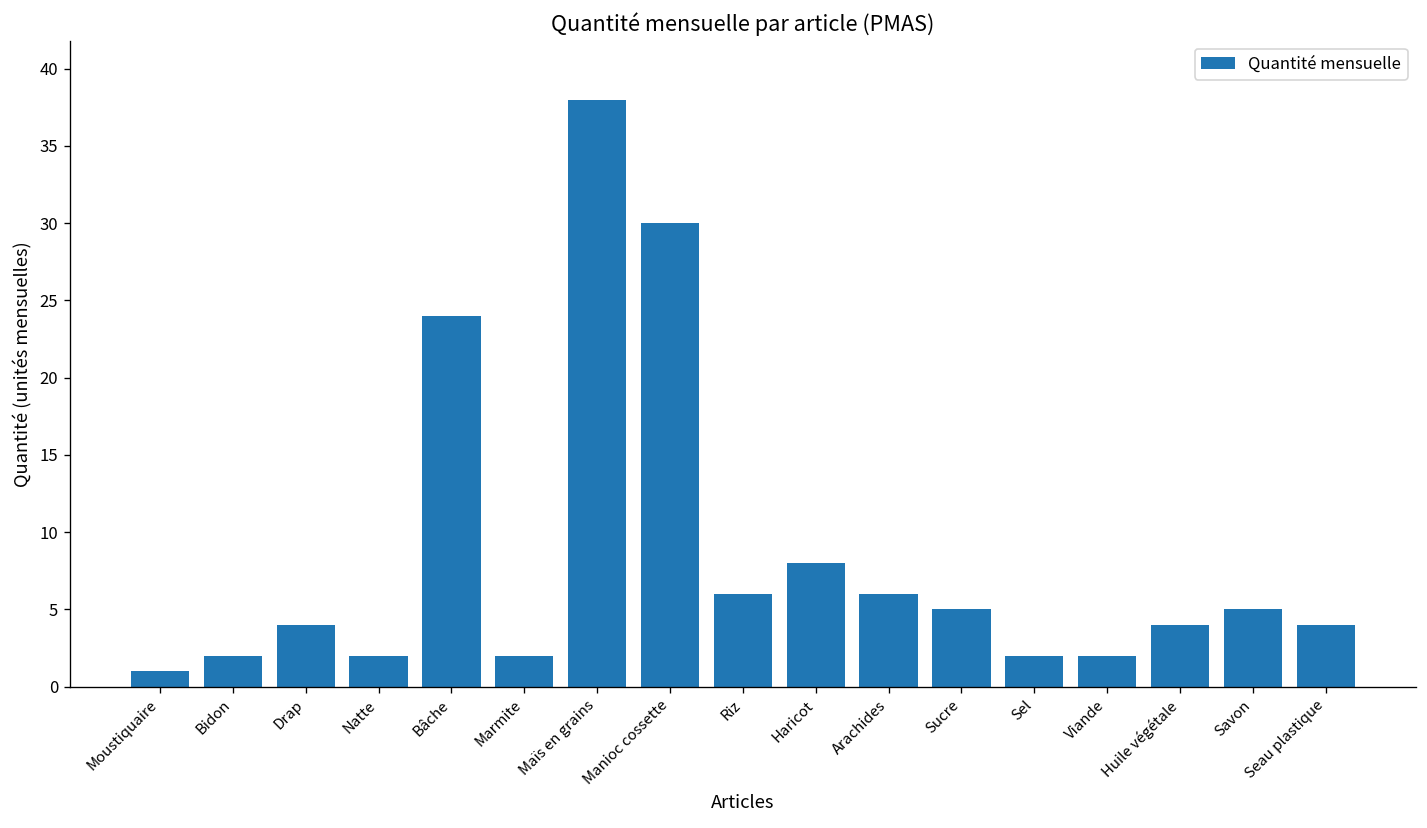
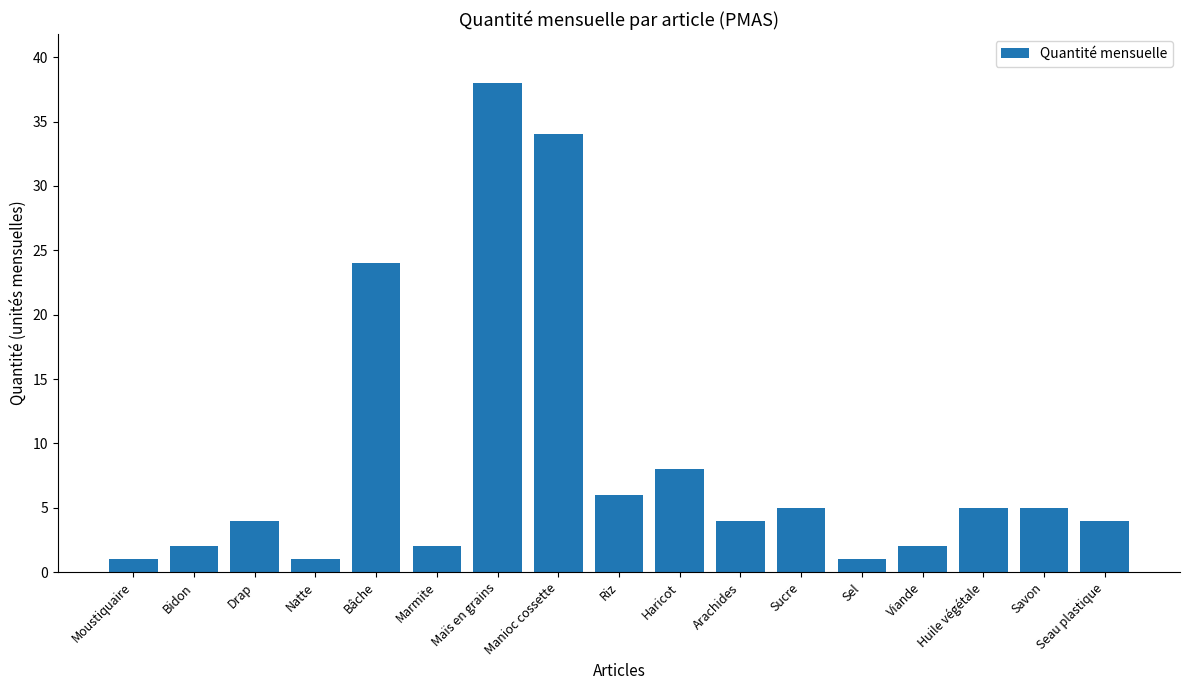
  {
    "Moustiquaire": 1,
    "Bidon": 2,
    "Drap": 4,
-   "Natte": 2,
+   "Natte": 1,
    "Bâche": 24,
    "Marmite": 2,
    "Maïs en grains": 38,
-   "Manioc cossette": 30,
+   "Manioc cossette": 34,
    "Riz": 6,
    "Haricot": 8,
-   "Arachides": 6,
+   "Arachides": 4,
    "Sucre": 5,
-   "Sel": 2,
+   "Sel": 1,
    "Viande": 2,
-   "Huile végétale": 4,
+   "Huile végétale": 5,
    "Savon": 5,
    "Seau plastique": 4
  }
